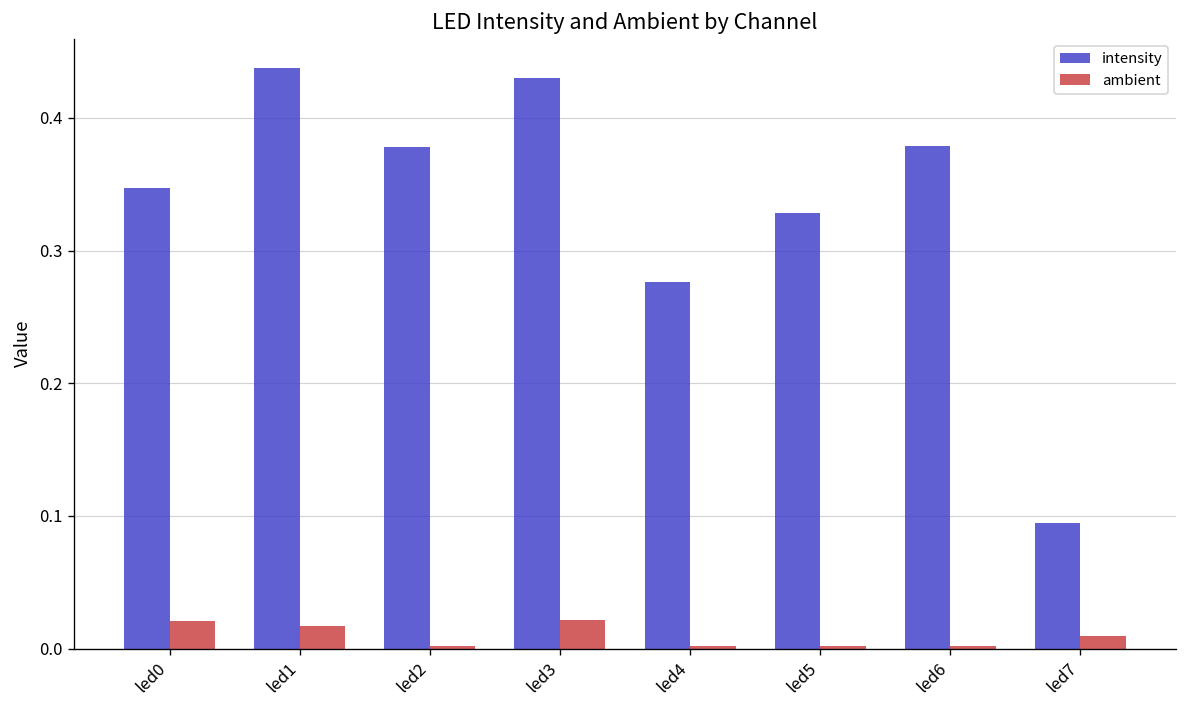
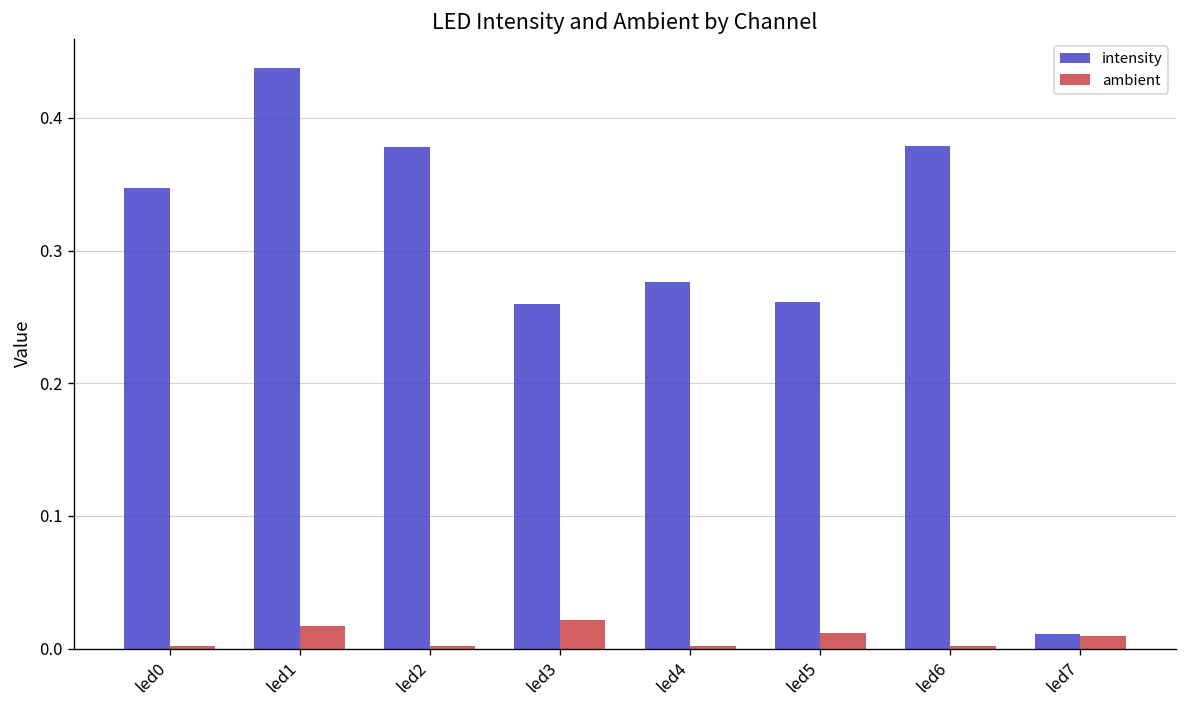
  {
    "intensity": {
      "led0": 0.347,
      "led1": 0.438,
      "led2": 0.378,
-     "led3": 0.430,
+     "led3": 0.260,
      "led4": 0.276,
-     "led5": 0.328,
+     "led5": 0.261,
      "led6": 0.378,
-     "led7": 0.095
+     "led7": 0.011
    },
    "ambient": {
-     "led0": 0.021,
+     "led0": 0.002,
      "led1": 0.017,
      "led3": 0.021,
-     "led5": 0.002,
+     "led5": 0.012,
      "led7": 0.009
    }
  }
